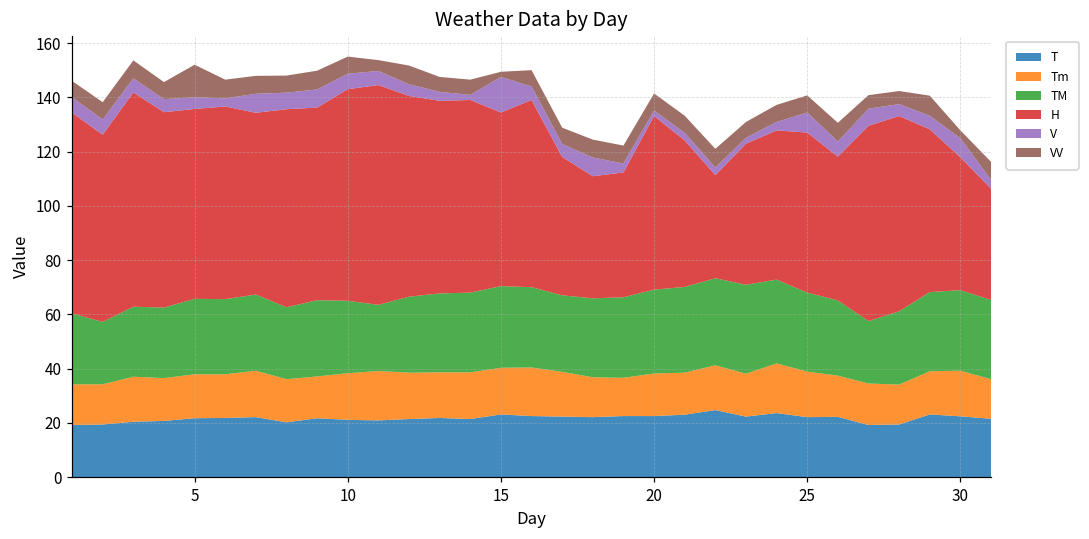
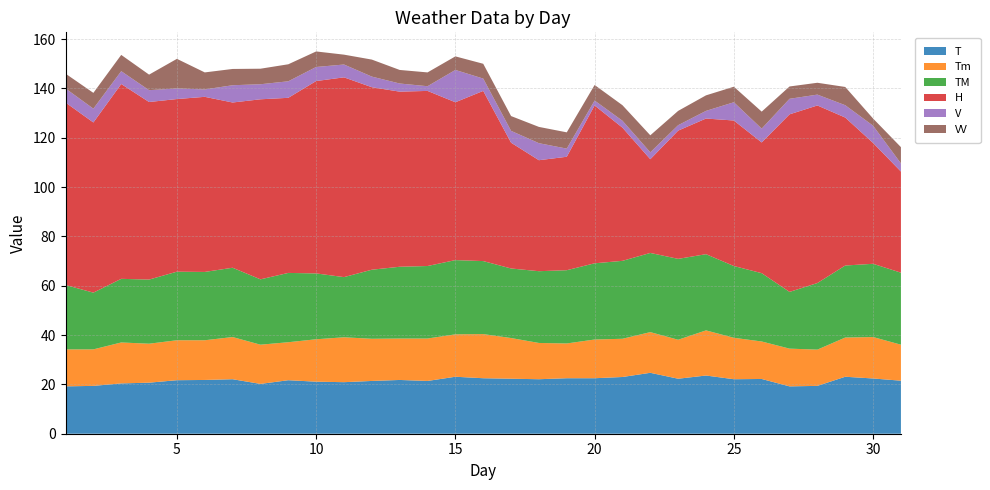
  {
    "T": {
      "5": 22,
      "10": 21,
      "15": 23,
      "20": 23,
      "25": 22,
      "30": 22
    },
    "Tm": {
      "5": 16,
      "10": 17,
      "15": 17,
      "20": 16,
      "25": 17,
      "30": 17
    },
    "TM": {
      "5": 28,
      "10": 27,
      "15": 30,
      "20": 31,
      "25": 29,
      "30": 30
    },
    "H": {
      "5": 70,
      "10": 78,
      "15": 64,
      "20": 64,
      "25": 59,
      "30": 49
    },
    "V": {
      "5": 4,
      "10": 6,
      "15": 13,
      "20": 2,
      "25": 7,
      "30": 7
    },
    "VV": {
      "5": 12,
      "10": 6,
-     "15": 2,
+     "15": 6,
      "20": 6,
      "25": 6,
      "30": 3
    }
  }
